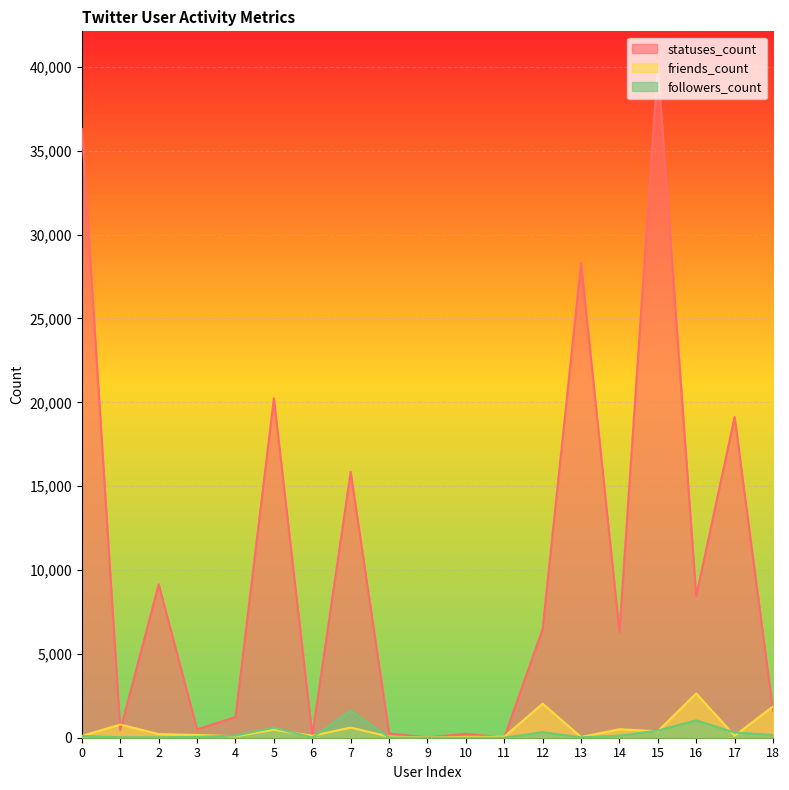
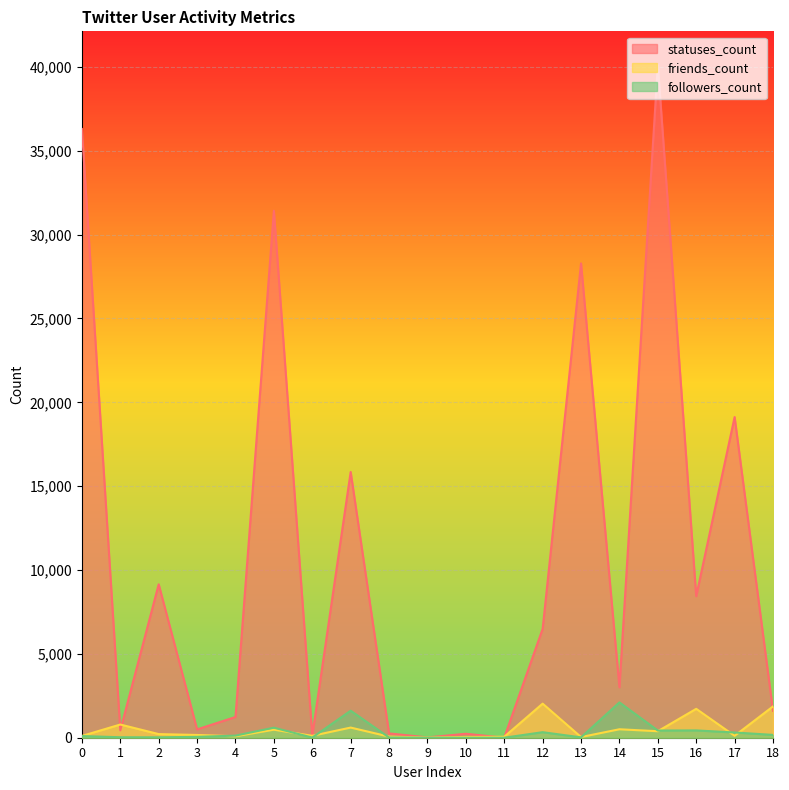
  {
    "statuses_count": {
      "0": "36,300",
      "1": "400",
      "2": "9,100",
      "3": "500",
      "4": "1,200",
-     "5": "20,200",
+     "5": "31,400",
      "7": "15,800",
      "8": "300",
      "10": "200",
      "12": "6,500",
      "13": "28,300",
-     "14": "6,300",
+     "14": "3,000",
      "16": "8,400",
      "17": "19,100",
      "18": "1,600"
    },
    "friends_count": {
      "1": "800",
      "2": "200",
      "7": "600",
      "12": "2,000",
      "14": "500",
-     "16": "2,600",
+     "16": "1,700",
      "17": "100",
      "18": "1,900"
    },
    "followers_count": {
      "1": "0",
      "2": "0",
      "7": "1,600",
      "12": "300",
-     "14": "100",
-     "16": "1,000",
+     "14": "2,100",
+     "16": "400",
      "17": "300",
      "18": "200"
    }
  }
